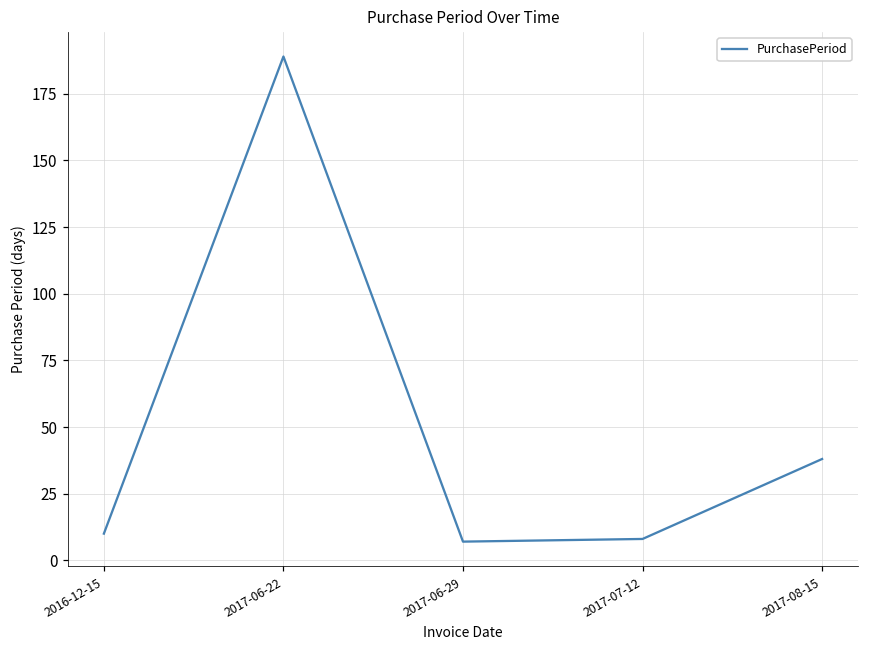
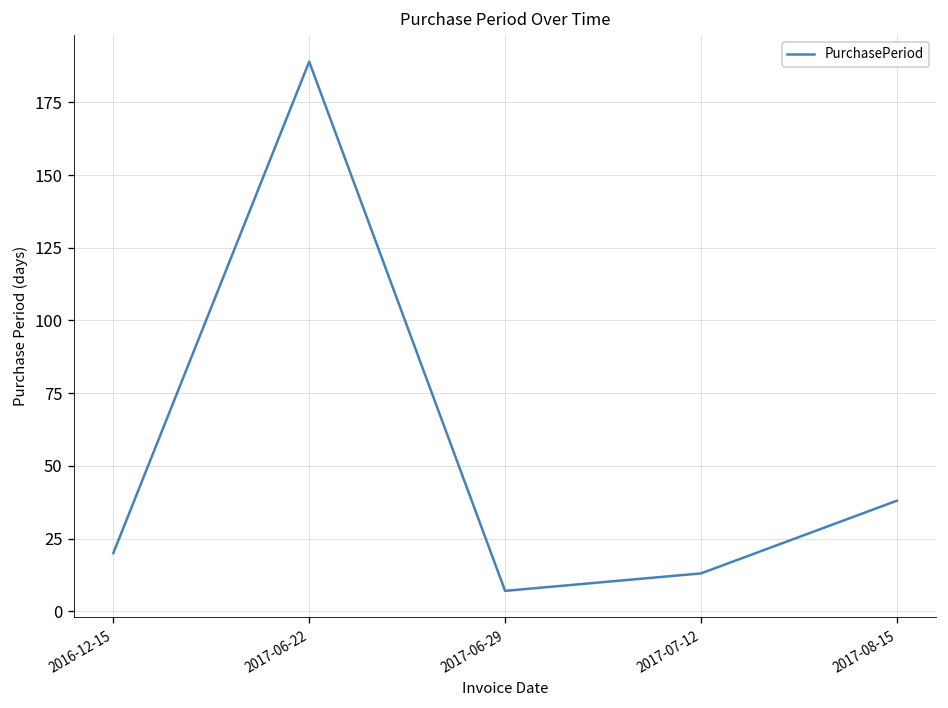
  {
-   "2016-12-15": 10,
+   "2016-12-15": 20,
    "2017-06-22": 189,
    "2017-06-29": 7,
-   "2017-07-12": 8,
+   "2017-07-12": 13,
    "2017-08-15": 38
  }
